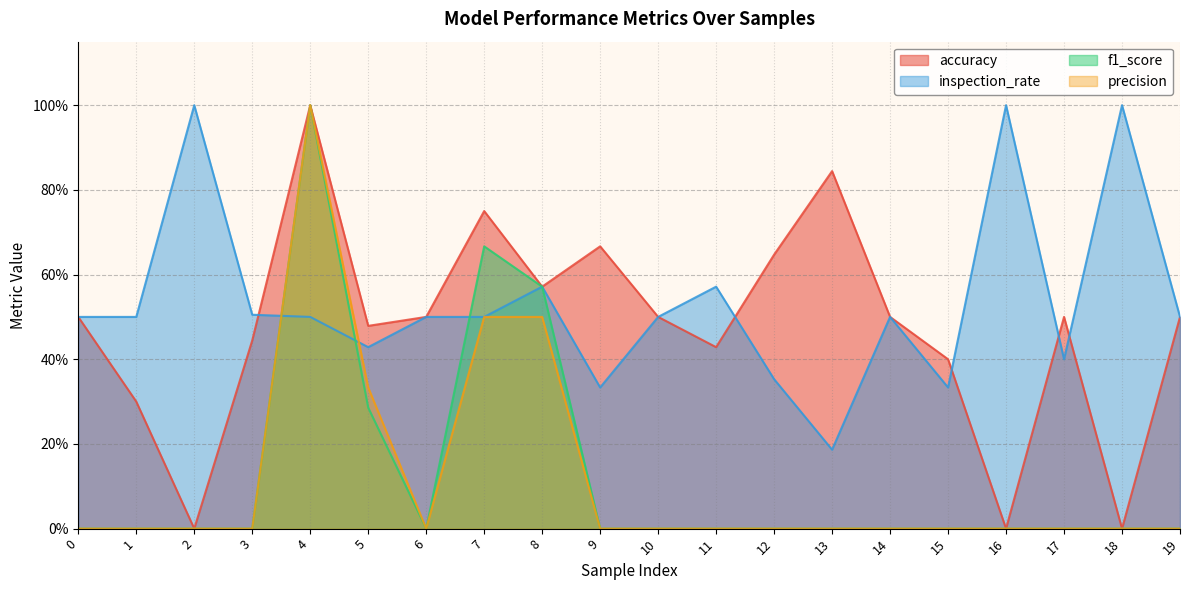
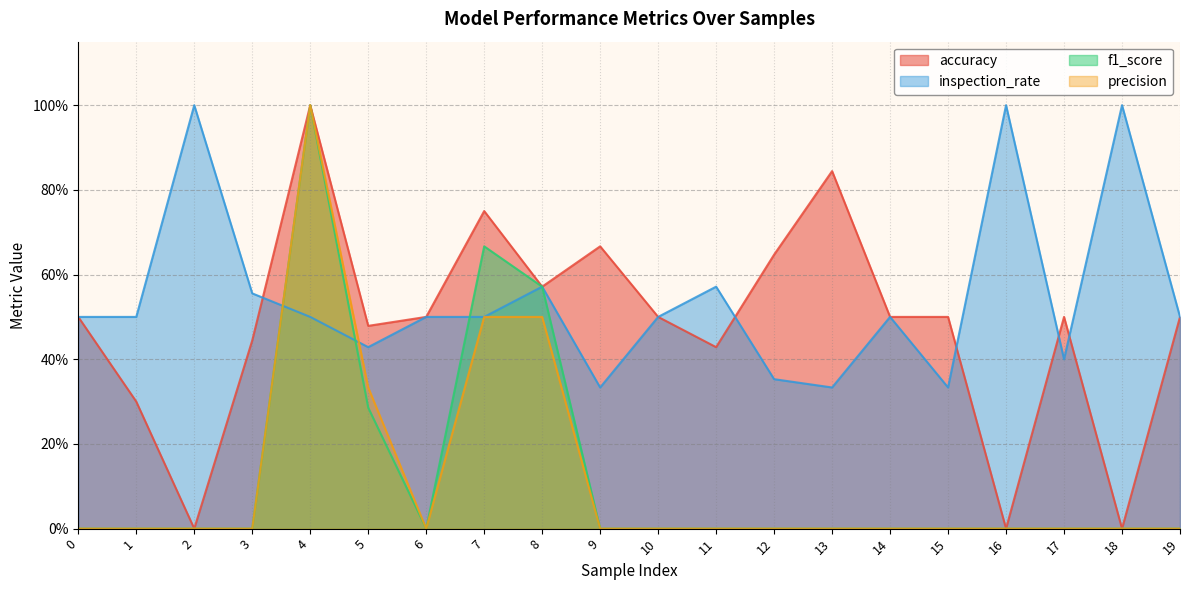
  {
    "accuracy": {
      "1": "30%",
      "3": "44%",
      "5": "48%",
      "7": "75%",
      "9": "67%",
      "11": "43%",
      "12": "65%",
      "13": "84%",
-     "15": "40%",
+     "15": "50%",
      "17": "50%"
    },
    "inspection_rate": {
      "1": "50%",
      "2": "100%",
-     "3": "51%",
+     "3": "56%",
      "4": "50%",
      "5": "43%",
      "9": "33%",
      "11": "57%",
      "12": "35%",
-     "13": "19%",
+     "13": "33%",
      "15": "33%",
      "16": "100%",
      "17": "40%",
      "18": "100%"
    },
    "f1_score": {
      "5": "29%",
      "7": "67%"
    },
    "precision": {
      "5": "33%",
      "8": "50%"
    }
  }
